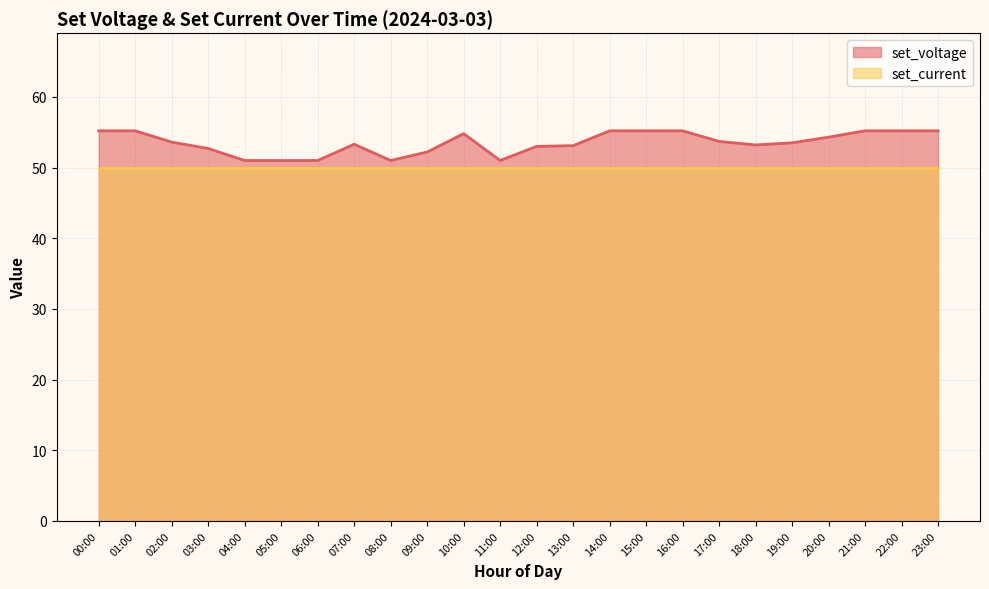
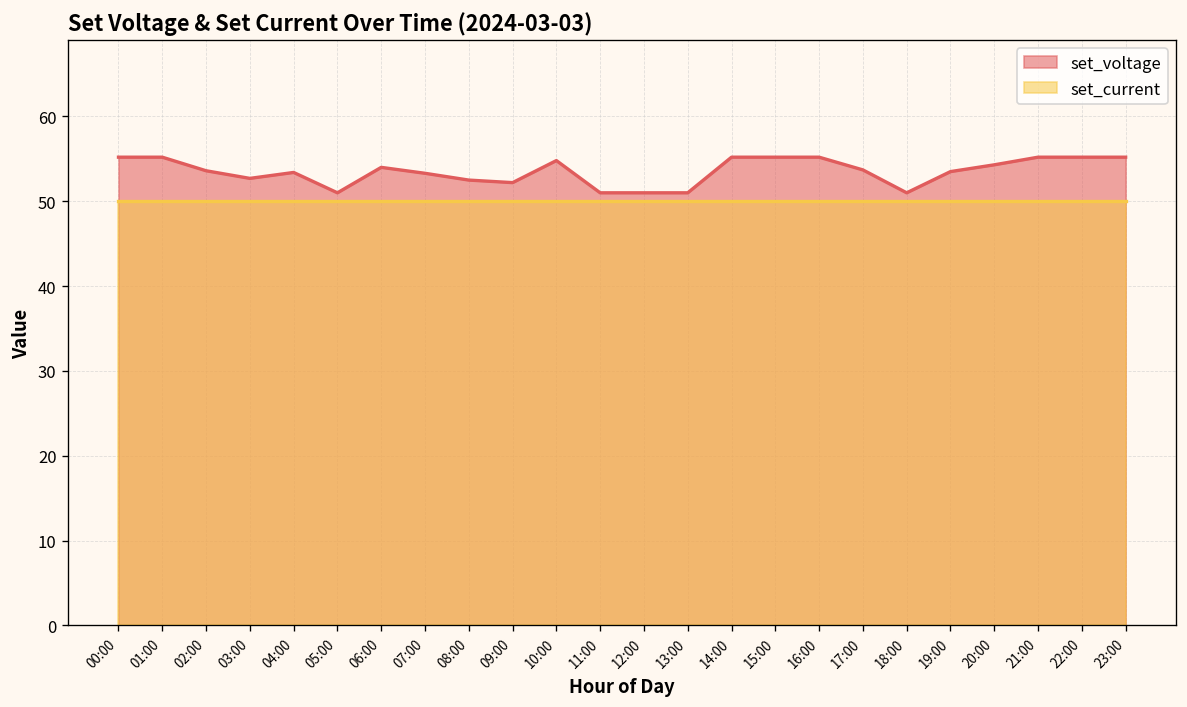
  {
    "set_voltage": {
      "00:00": 55,
      "01:00": 55,
      "02:00": 54,
      "03:00": 53,
-     "04:00": 51,
+     "04:00": 53,
      "05:00": 51,
-     "06:00": 51,
+     "06:00": 54,
      "07:00": 53,
-     "08:00": 51,
+     "08:00": 53,
      "09:00": 52,
      "10:00": 55,
      "11:00": 51,
-     "12:00": 53,
-     "13:00": 53,
+     "12:00": 51,
+     "13:00": 51,
      "14:00": 55,
      "15:00": 55,
      "16:00": 55,
      "17:00": 54,
-     "18:00": 53,
+     "18:00": 51,
      "19:00": 54,
      "20:00": 54,
      "21:00": 55,
      "22:00": 55,
      "23:00": 55
    },
    "set_current": {
      "00:00": 50,
      "01:00": 50,
      "02:00": 50,
      "03:00": 50,
      "04:00": 50,
      "05:00": 50,
      "06:00": 50,
      "07:00": 50,
      "08:00": 50,
      "09:00": 50,
      "10:00": 50,
      "11:00": 50,
      "12:00": 50,
      "13:00": 50,
      "14:00": 50,
      "15:00": 50,
      "16:00": 50,
      "17:00": 50,
      "18:00": 50,
      "19:00": 50,
      "20:00": 50,
      "21:00": 50,
      "22:00": 50,
      "23:00": 50
    }
  }
